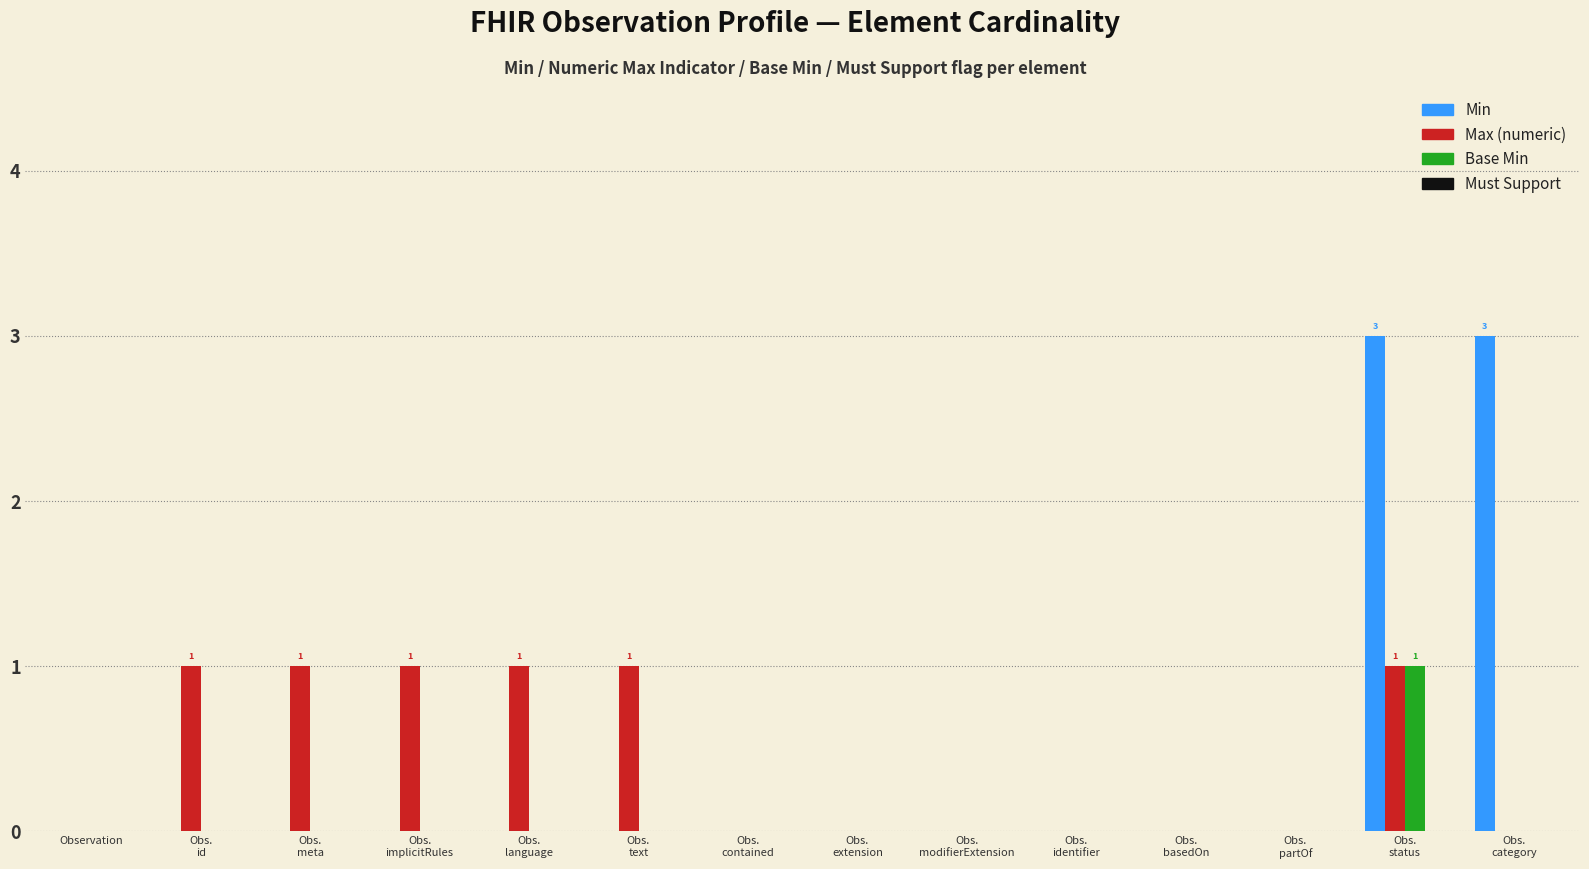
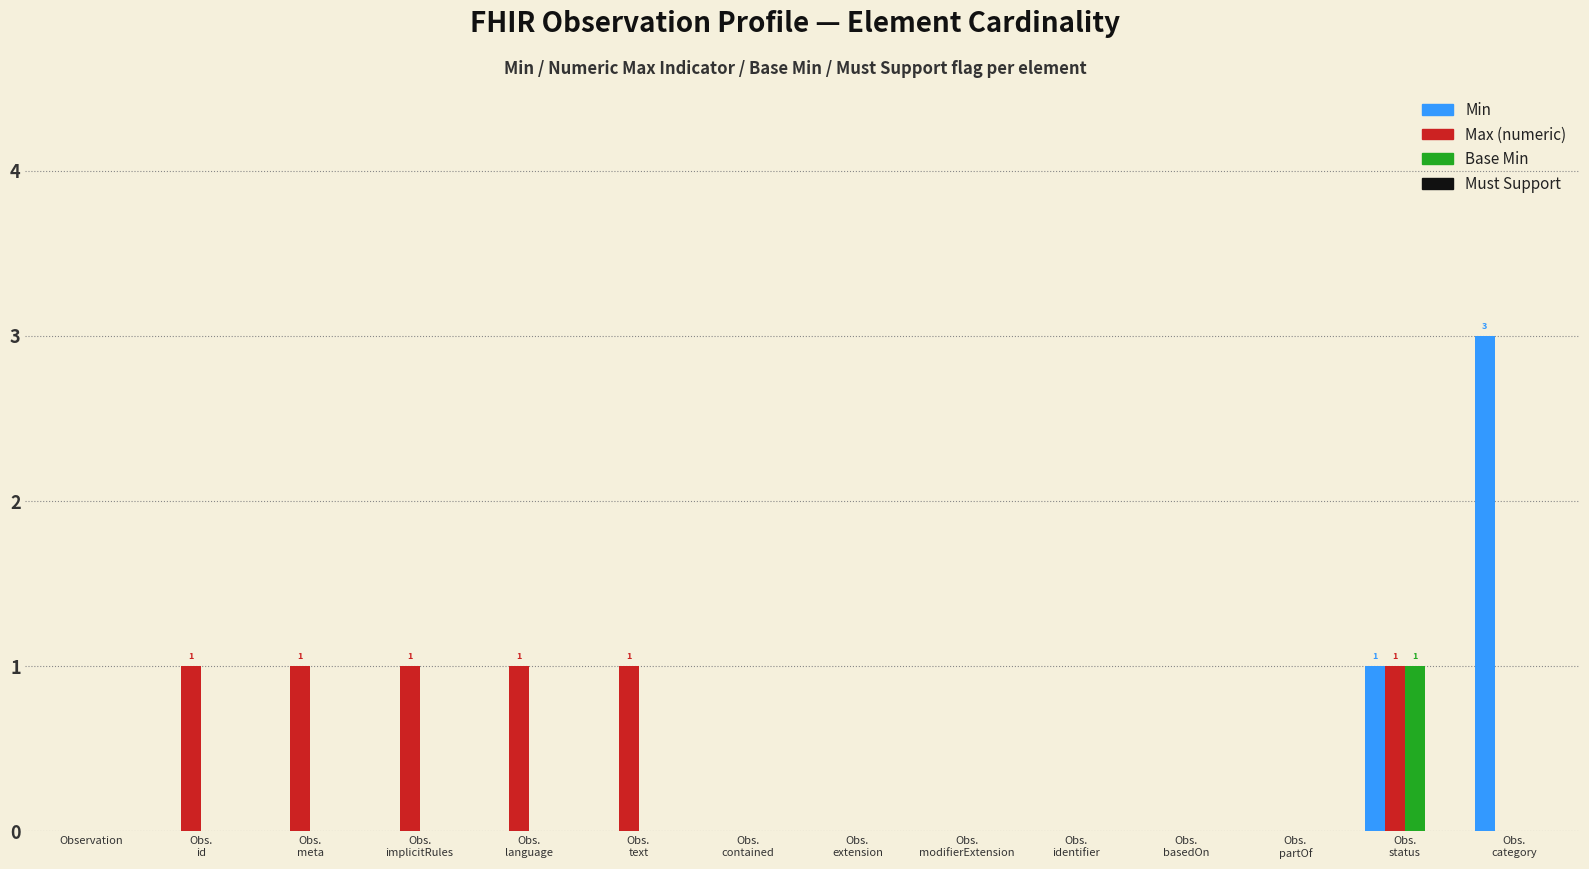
  {
    "Min": {
-     "Obs. status": 3,
+     "Obs. status": 1,
      "Obs. category": 3
    },
    "Max (numeric)": {
      "Obs. id": 1,
      "Obs. meta": 1,
      "Obs. implicitRules": 1,
      "Obs. language": 1,
      "Obs. text": 1,
      "Obs. status": 1
    },
    "Base Min": {
      "Obs. status": 1
    },
    "Must Support": {
      "Observation": 0.00,
      "Obs. id": 0.00,
      "Obs. meta": 0.00,
      "Obs. implicitRules": 0.00,
      "Obs. language": 0.00,
      "Obs. text": 0.00,
      "Obs. contained": 0.00,
      "Obs. extension": 0.00,
      "Obs. modifierExtension": 0.00,
      "Obs. identifier": 0.00,
      "Obs. basedOn": 0.00,
      "Obs. partOf": 0.00,
      "Obs. status": 0.00,
      "Obs. category": 0.00
    }
  }
